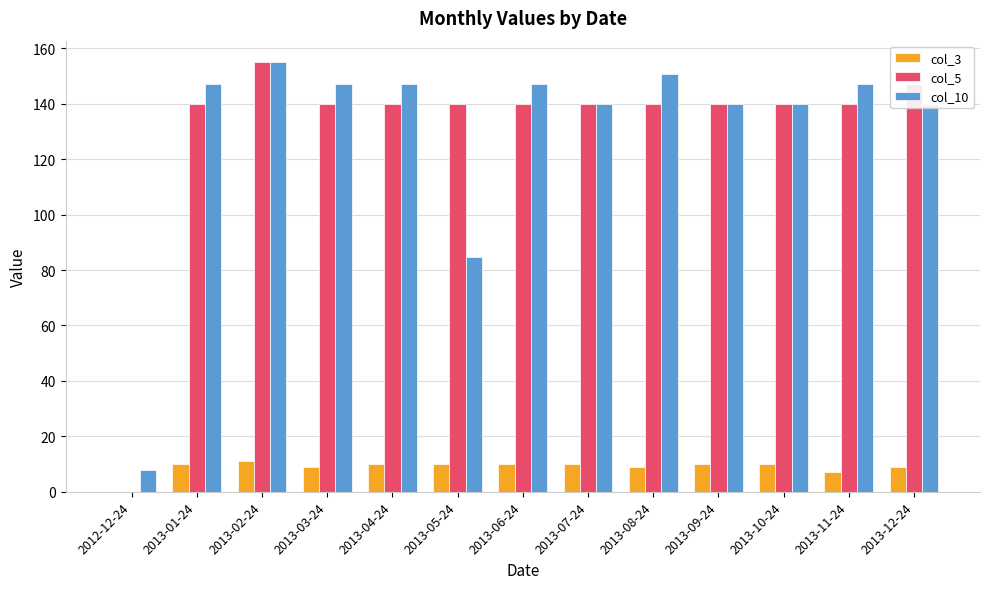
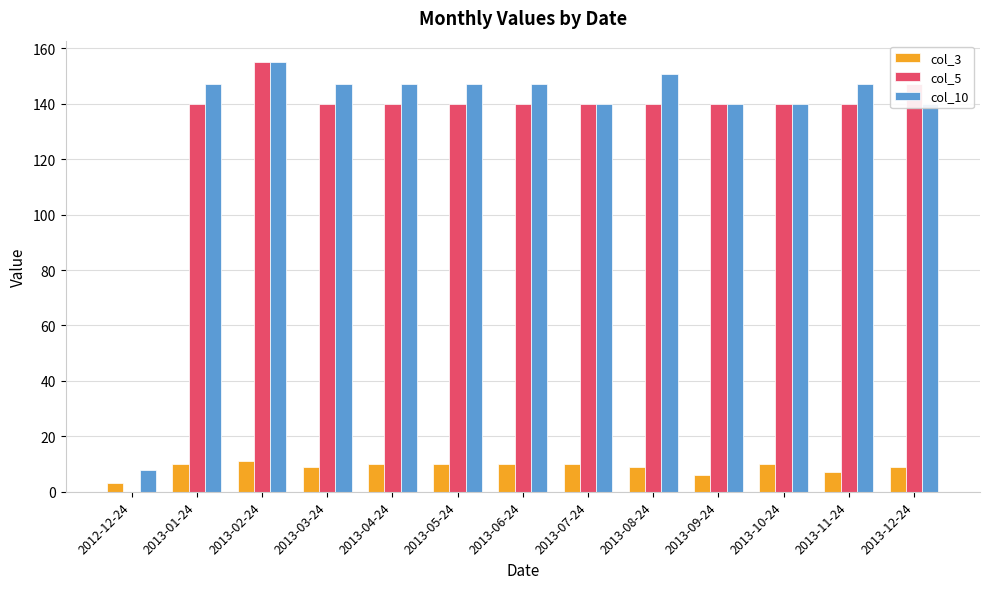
  {
    "col_3": {
-     "2012-12-24": 0,
+     "2012-12-24": 3,
      "2013-01-24": 10,
      "2013-02-24": 11,
      "2013-03-24": 9,
      "2013-04-24": 10,
      "2013-05-24": 10,
      "2013-06-24": 10,
      "2013-07-24": 10,
      "2013-08-24": 9,
-     "2013-09-24": 10,
+     "2013-09-24": 6,
      "2013-10-24": 10,
      "2013-11-24": 7,
      "2013-12-24": 9
    },
    "col_5": {
      "2012-12-24": 0,
      "2013-01-24": 140,
      "2013-02-24": 155,
      "2013-03-24": 140,
      "2013-04-24": 140,
      "2013-05-24": 140,
      "2013-06-24": 140,
      "2013-07-24": 140,
      "2013-08-24": 140,
      "2013-09-24": 140,
      "2013-10-24": 140,
      "2013-11-24": 140
    },
    "col_10": {
      "2012-12-24": 8,
      "2013-01-24": 147,
      "2013-02-24": 155,
      "2013-03-24": 147,
      "2013-04-24": 147,
-     "2013-05-24": 85,
+     "2013-05-24": 147,
      "2013-06-24": 147,
      "2013-07-24": 140,
      "2013-08-24": 151,
      "2013-09-24": 140,
      "2013-10-24": 140,
      "2013-11-24": 147
    }
  }
